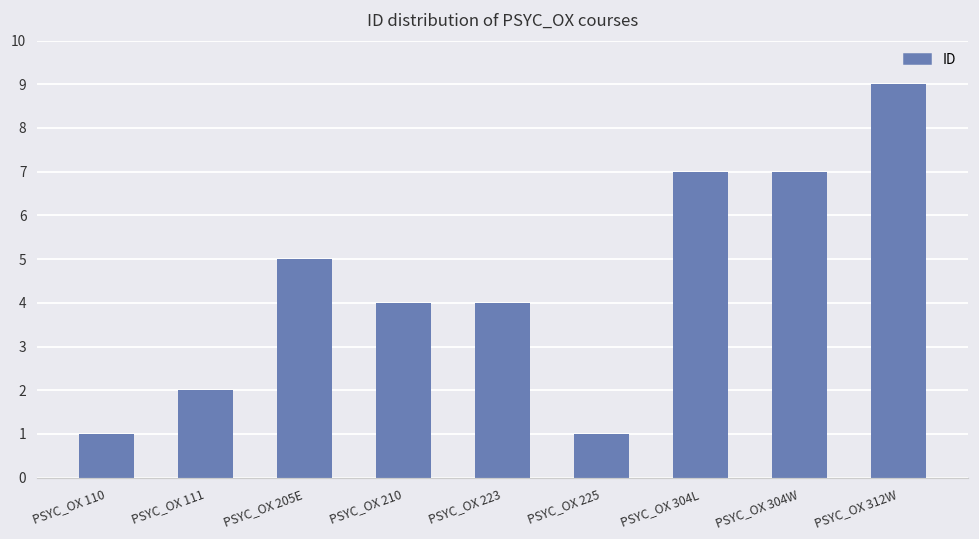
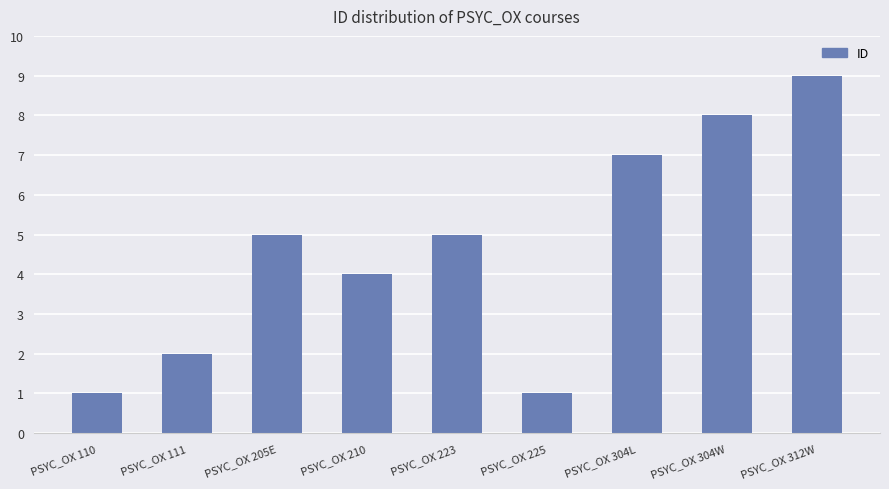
  {
    "PSYC_OX 110": 1,
    "PSYC_OX 111": 2,
    "PSYC_OX 205E": 5,
    "PSYC_OX 210": 4,
-   "PSYC_OX 223": 4,
+   "PSYC_OX 223": 5,
    "PSYC_OX 225": 1,
    "PSYC_OX 304L": 7,
-   "PSYC_OX 304W": 7,
+   "PSYC_OX 304W": 8,
    "PSYC_OX 312W": 9
  }
